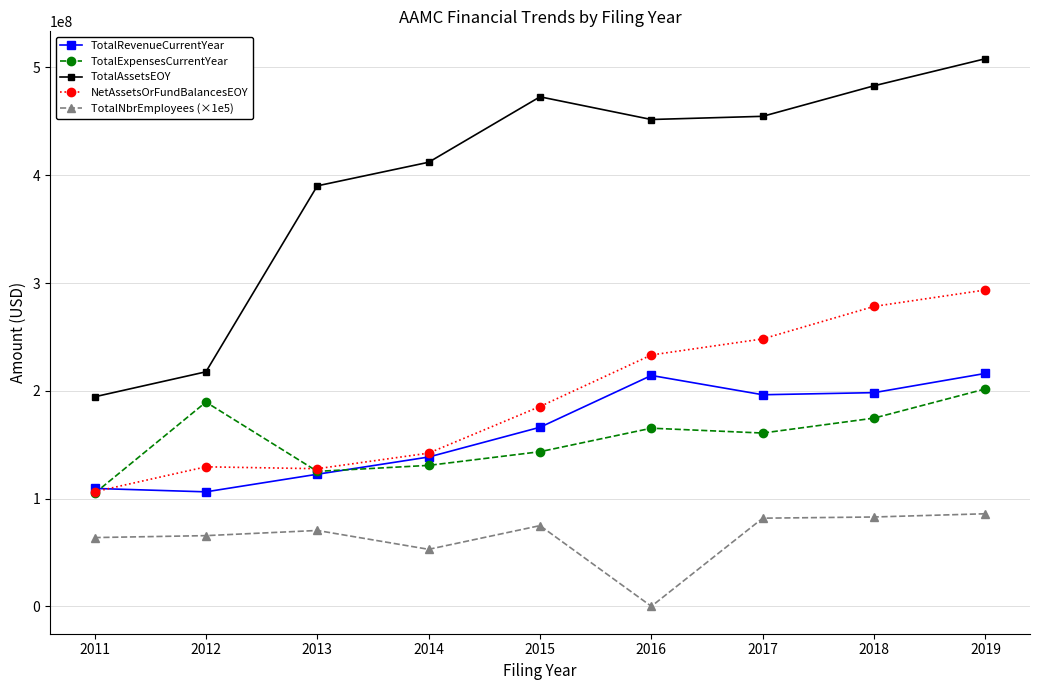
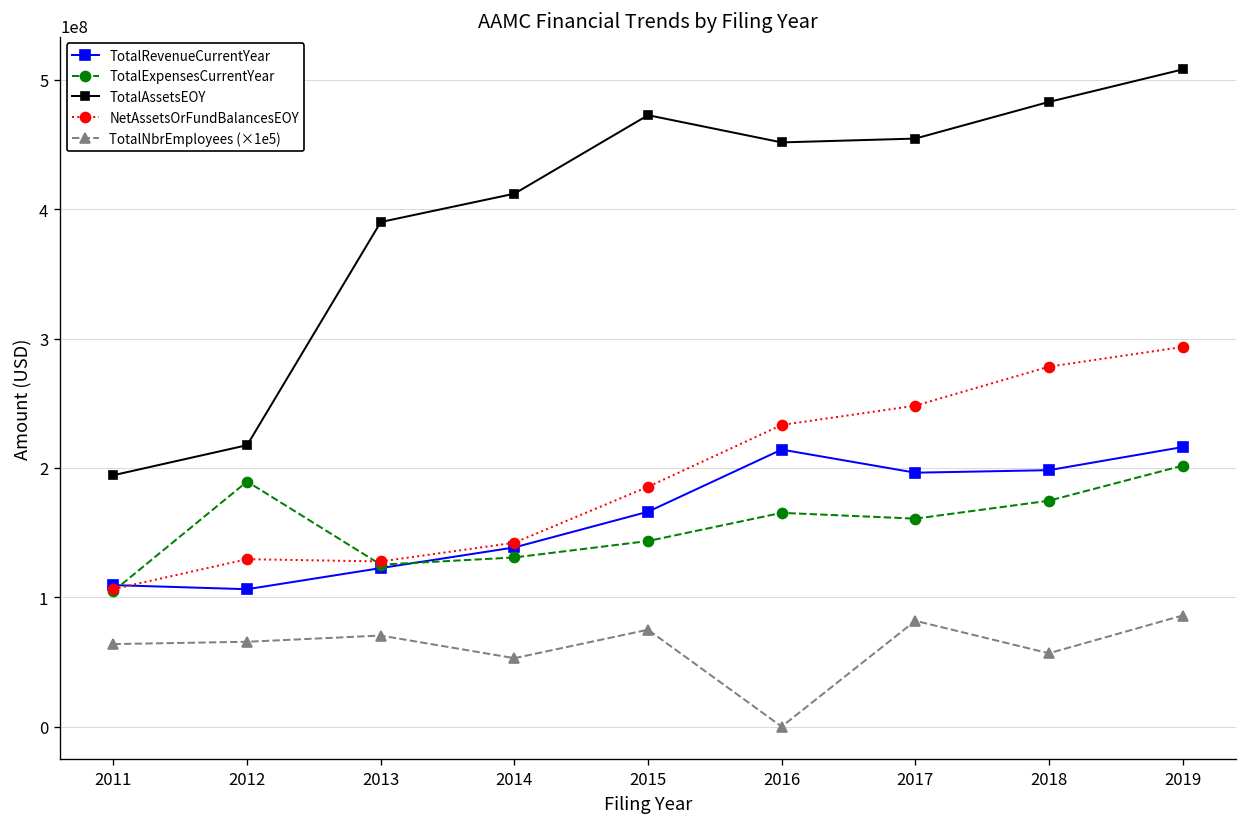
  {
    "TotalRevenueCurrentYear": {
      "2011": 109000000,
      "2012": 106000000,
      "2013": 123000000,
      "2014": 139000000,
      "2015": 166000000,
      "2016": 214000000,
      "2017": 196000000,
      "2018": 198000000,
      "2019": 216000000
    },
    "TotalExpensesCurrentYear": {
      "2012": 189000000,
      "2013": 125000000,
      "2014": 131000000,
      "2015": 143000000,
      "2016": 165000000,
      "2017": 161000000,
      "2018": 175000000,
      "2019": 202000000
    },
    "TotalAssetsEOY": {
      "2011": 194000000,
      "2012": 218000000,
      "2013": 390000000,
      "2014": 412000000,
      "2015": 473000000,
      "2016": 452000000,
      "2017": 455000000,
      "2018": 483000000,
      "2019": 508000000
    },
    "NetAssetsOrFundBalancesEOY": {
      "2012": 129000000,
      "2013": 128000000,
      "2014": 142000000,
      "2015": 185000000,
      "2016": 233000000,
      "2017": 248000000,
      "2018": 278000000,
      "2019": 294000000
    },
    "TotalNbrEmployees (×1e5)": {
      "2011": 64000000,
      "2012": 66000000,
      "2013": 70000000,
      "2014": 53000000,
      "2015": 75000000,
      "2016": 0,
      "2017": 82000000,
-     "2018": 83000000,
+     "2018": 57000000,
      "2019": 86000000
    }
  }
